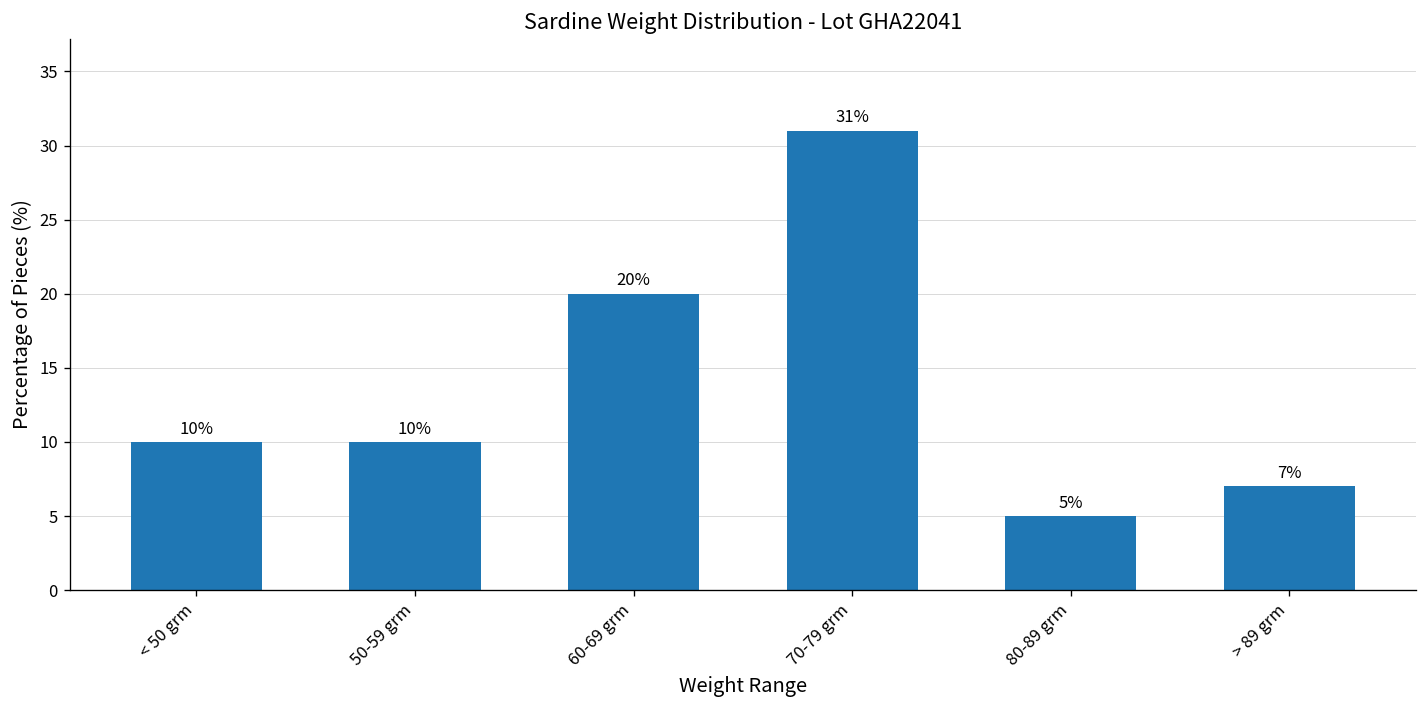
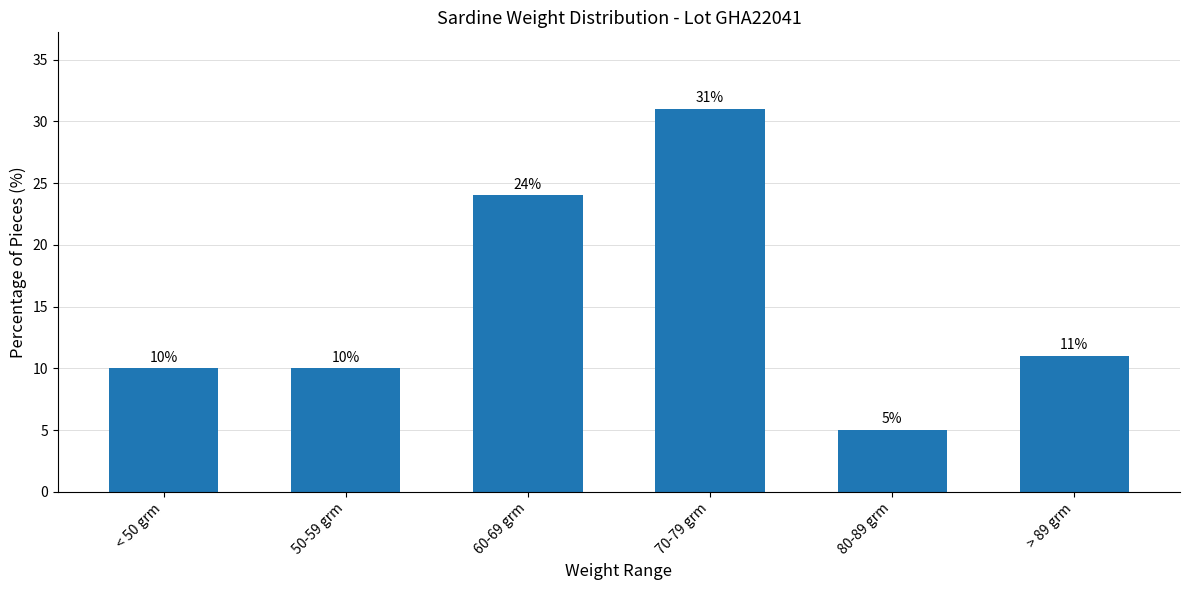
  {
    "< 50 grm": "10%",
    "50-59 grm": "10%",
-   "60-69 grm": "20%",
+   "60-69 grm": "24%",
    "70-79 grm": "31%",
    "80-89 grm": "5%",
-   "> 89 grm": "7%"
+   "> 89 grm": "11%"
  }
